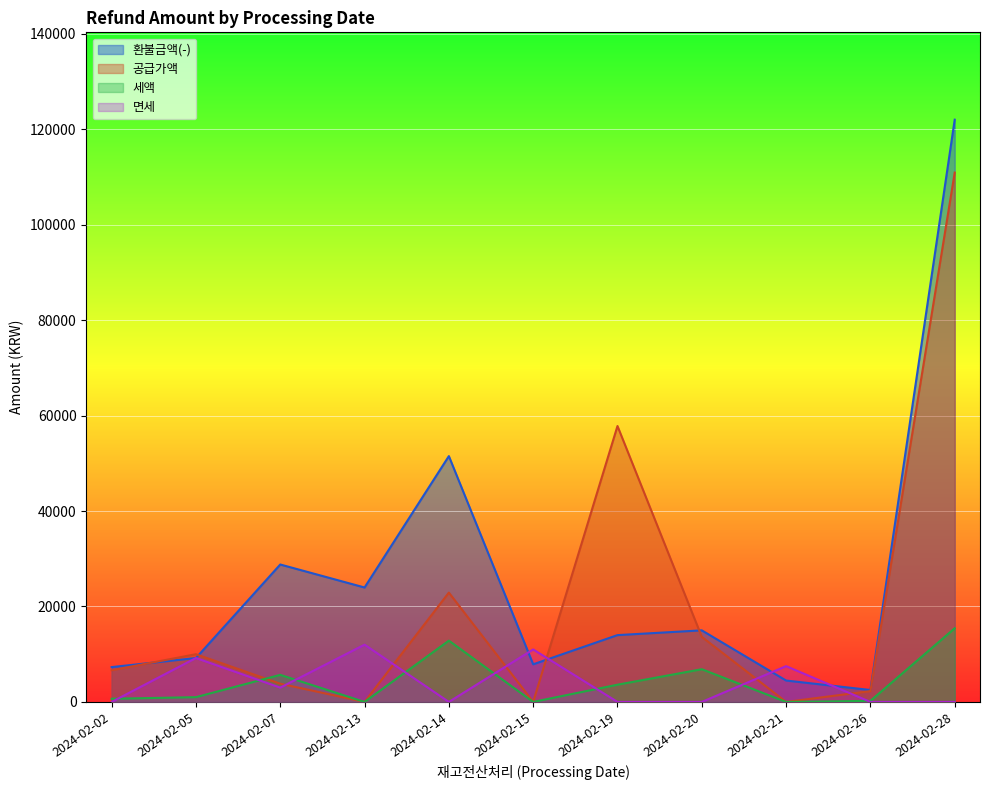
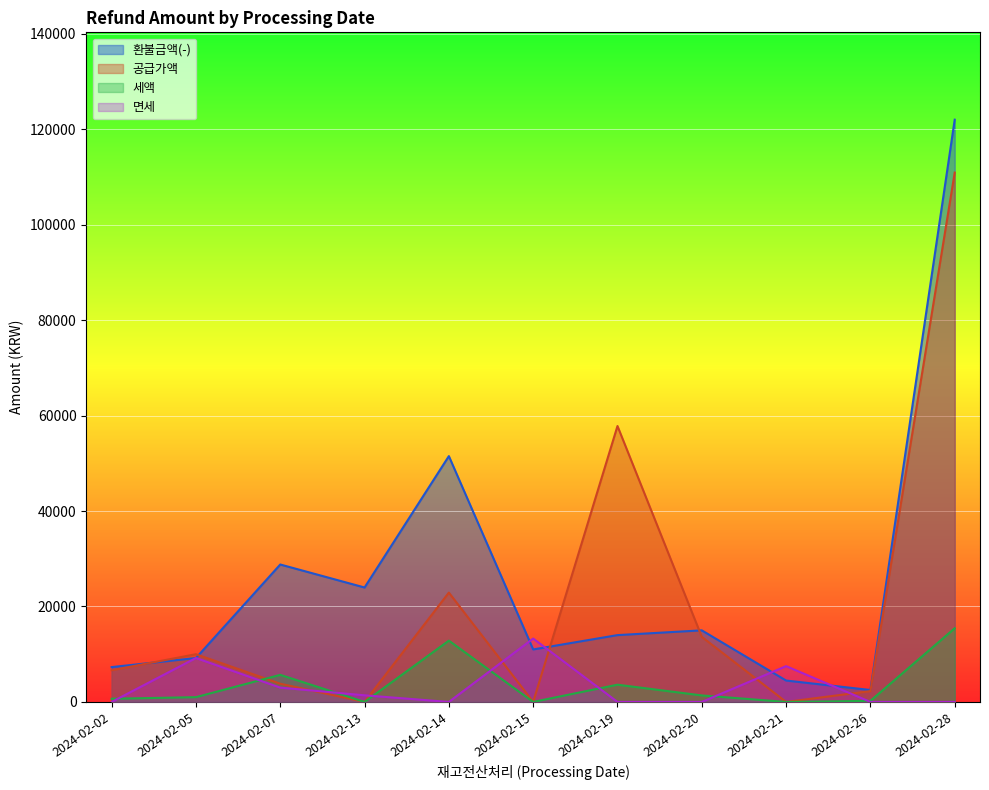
  {
    "환불금액(-)": {
      "2024-02-02": 7000,
      "2024-02-07": 29000,
      "2024-02-13": 24000,
      "2024-02-14": 52000,
-     "2024-02-15": 8000,
+     "2024-02-15": 11000,
      "2024-02-19": 14000,
      "2024-02-20": 15000,
      "2024-02-21": 4000,
      "2024-02-28": 122000
    },
    "공급가액": {
      "2024-02-02": 7000,
      "2024-02-05": 10000,
      "2024-02-07": 4000,
      "2024-02-14": 23000,
      "2024-02-19": 58000,
      "2024-02-20": 14000,
      "2024-02-28": 111000
    },
    "세액": {
      "2024-02-02": 1000,
      "2024-02-05": 1000,
      "2024-02-07": 6000,
      "2024-02-14": 13000,
      "2024-02-19": 4000,
-     "2024-02-20": 7000,
+     "2024-02-20": 1000,
      "2024-02-28": 15000
    },
    "면세": {
      "2024-02-02": 0,
      "2024-02-07": 3000,
-     "2024-02-13": 12000,
+     "2024-02-13": 1000,
      "2024-02-14": 0,
-     "2024-02-15": 11000,
+     "2024-02-15": 13000,
      "2024-02-19": 0,
      "2024-02-20": 0,
      "2024-02-21": 8000,
      "2024-02-28": 0
    }
  }
